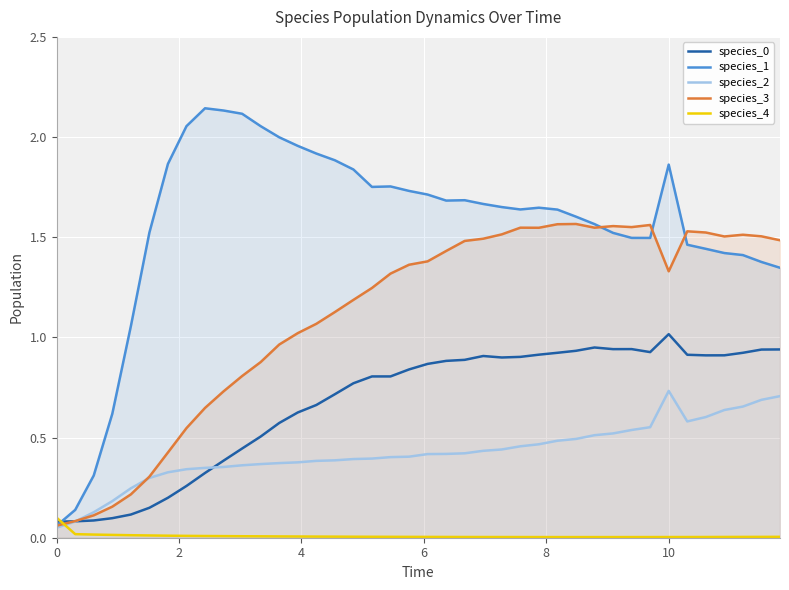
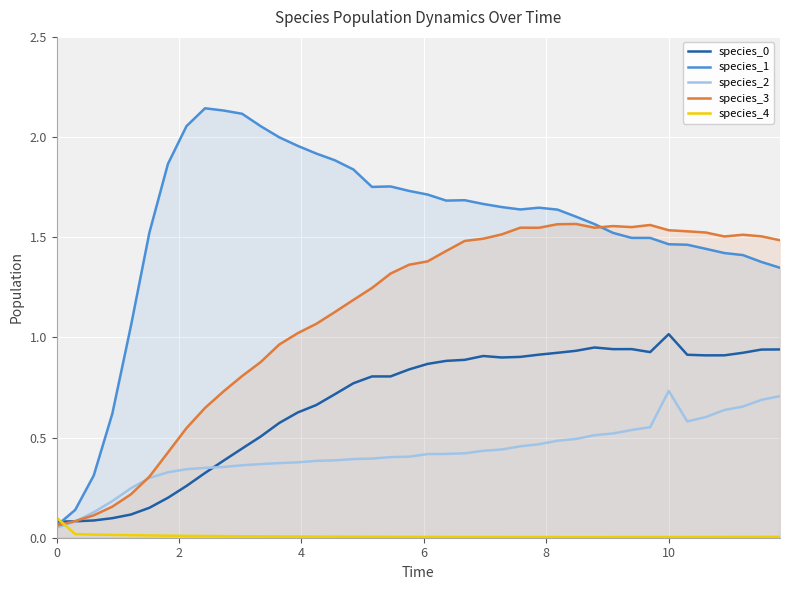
  {
    "species_0": {
      "0": 0.08,
      "10": 1.02
    },
    "species_1": {
-     "10": 1.86
+     "10": 1.46
    },
    "species_2": {
      "10": 0.73
    },
    "species_3": {
-     "10": 1.33
+     "10": 1.53
    },
    "species_4": {
      "0": 0.10,
      "10": 0.00
    }
  }
